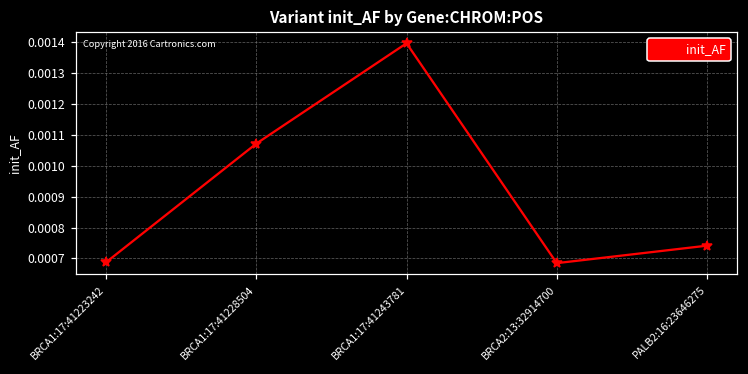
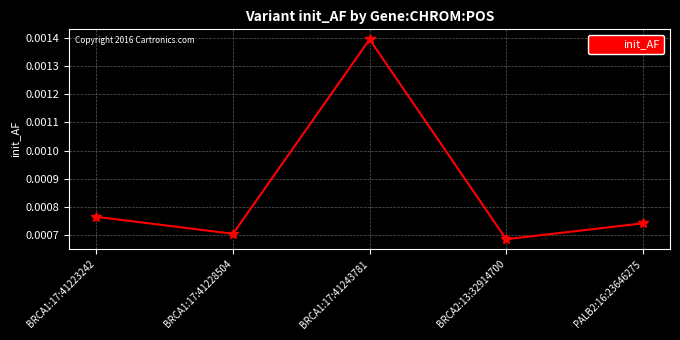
  {
-   "BRCA1:17:41223242": 0.00069,
-   "BRCA1:17:41228504": 0.00107,
+   "BRCA1:17:41223242": 0.00076,
+   "BRCA1:17:41228504": 0.00070,
    "BRCA1:17:41243781": 0.00140,
    "BRCA2:13:32914700": 0.00068,
    "PALB2:16:23646275": 0.00074
  }
